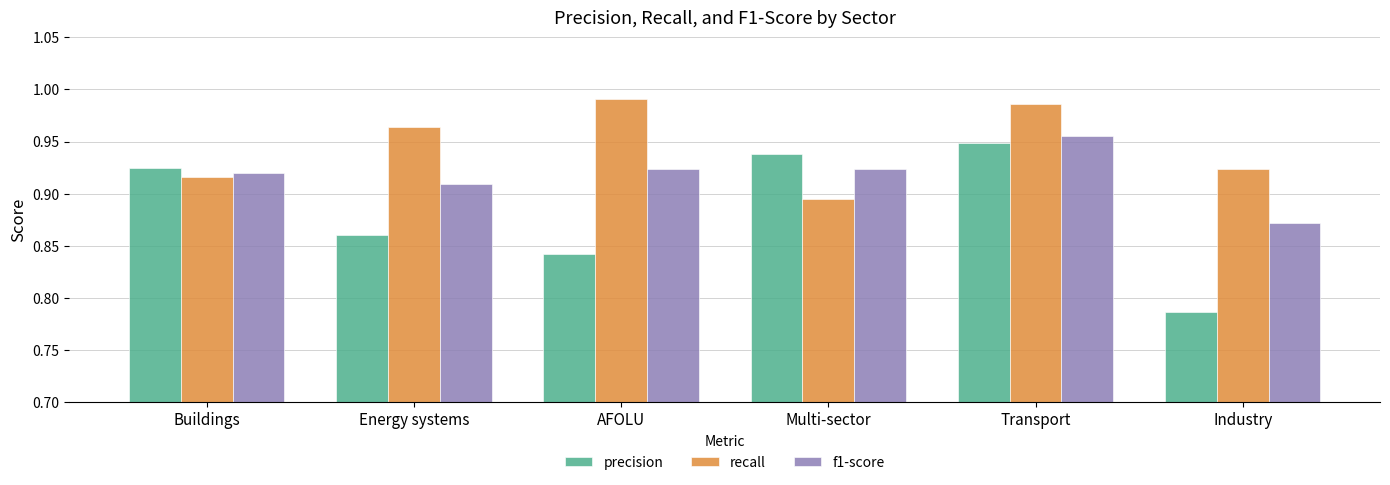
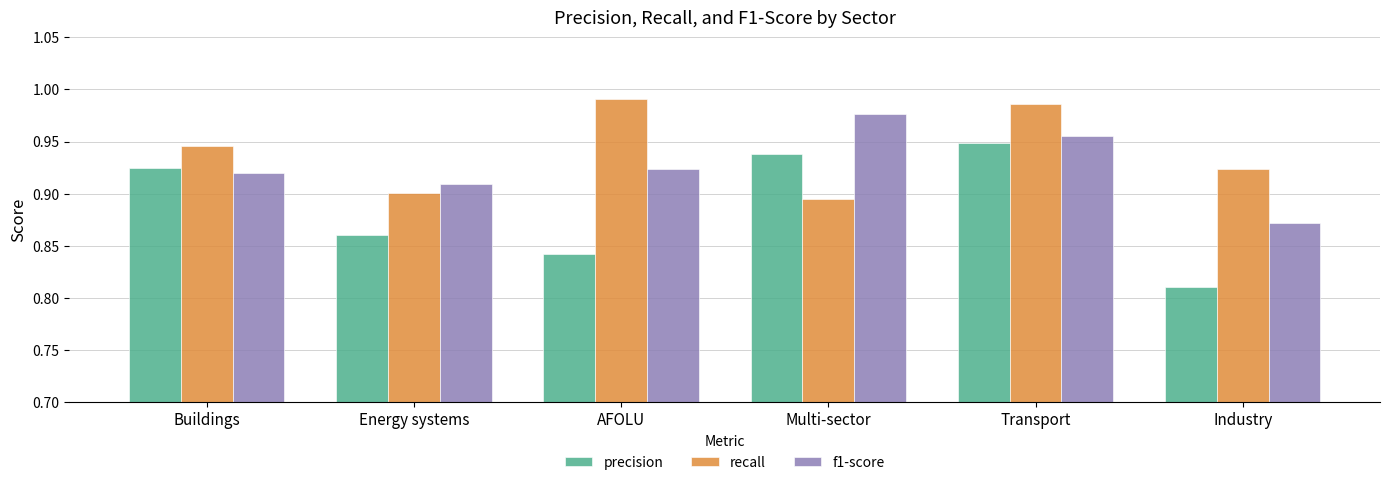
  {
    "precision": {
      "Buildings": 0.924,
      "Energy systems": 0.860,
      "AFOLU": 0.842,
      "Multi-sector": 0.938,
      "Transport": 0.948,
-     "Industry": 0.787
+     "Industry": 0.811
    },
    "recall": {
-     "Buildings": 0.916,
-     "Energy systems": 0.964,
+     "Buildings": 0.946,
+     "Energy systems": 0.900,
      "AFOLU": 0.990,
      "Multi-sector": 0.895,
      "Transport": 0.987,
      "Industry": 0.924
    },
    "f1-score": {
      "Buildings": 0.920,
      "Energy systems": 0.909,
      "AFOLU": 0.924,
-     "Multi-sector": 0.923,
+     "Multi-sector": 0.976,
      "Transport": 0.956,
      "Industry": 0.872
    }
  }
